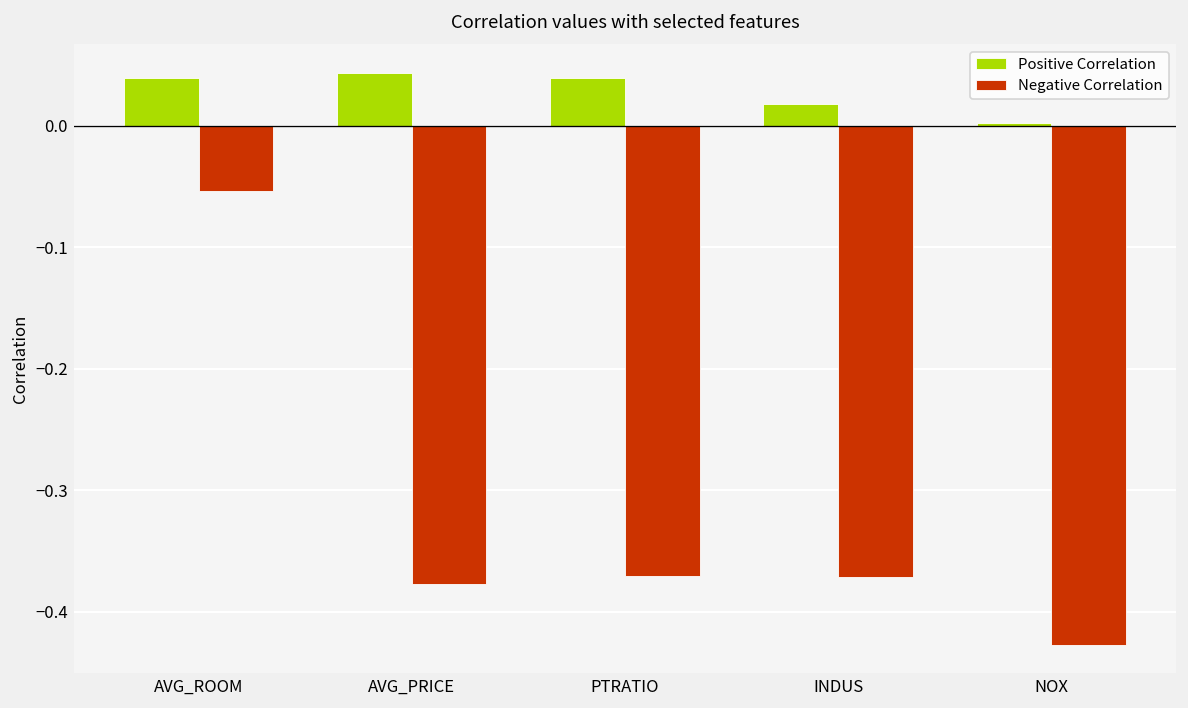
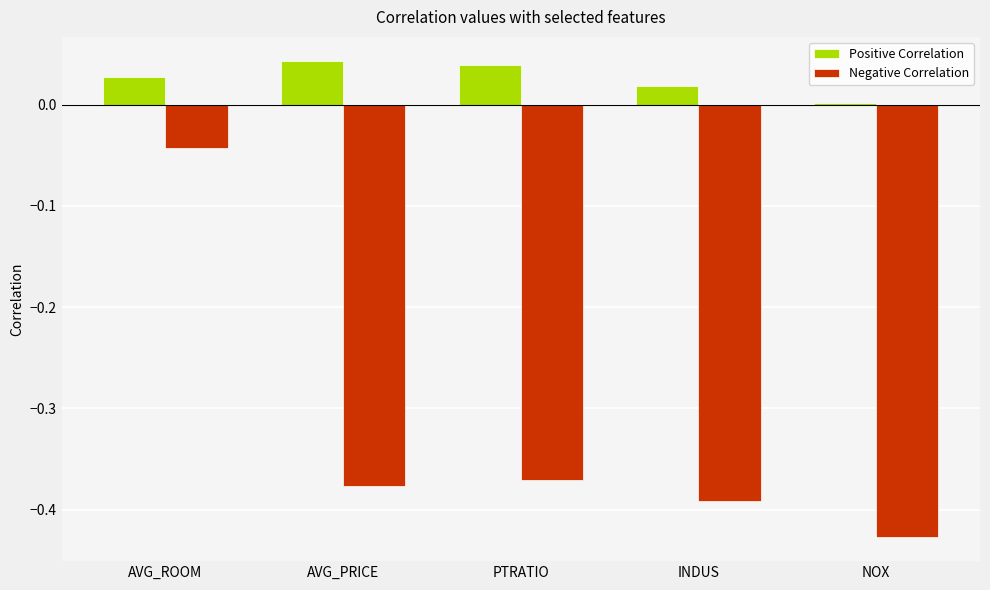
  {
    "Positive Correlation": {
-     "AVG_ROOM": 0.039,
+     "AVG_ROOM": 0.027,
      "AVG_PRICE": 0.043,
      "PTRATIO": 0.039,
      "INDUS": 0.018
    },
    "Negative Correlation": {
-     "AVG_ROOM": -0.054,
+     "AVG_ROOM": -0.042,
      "AVG_PRICE": -0.377,
      "PTRATIO": -0.371,
-     "INDUS": -0.372,
+     "INDUS": -0.392,
      "NOX": -0.427
    }
  }
